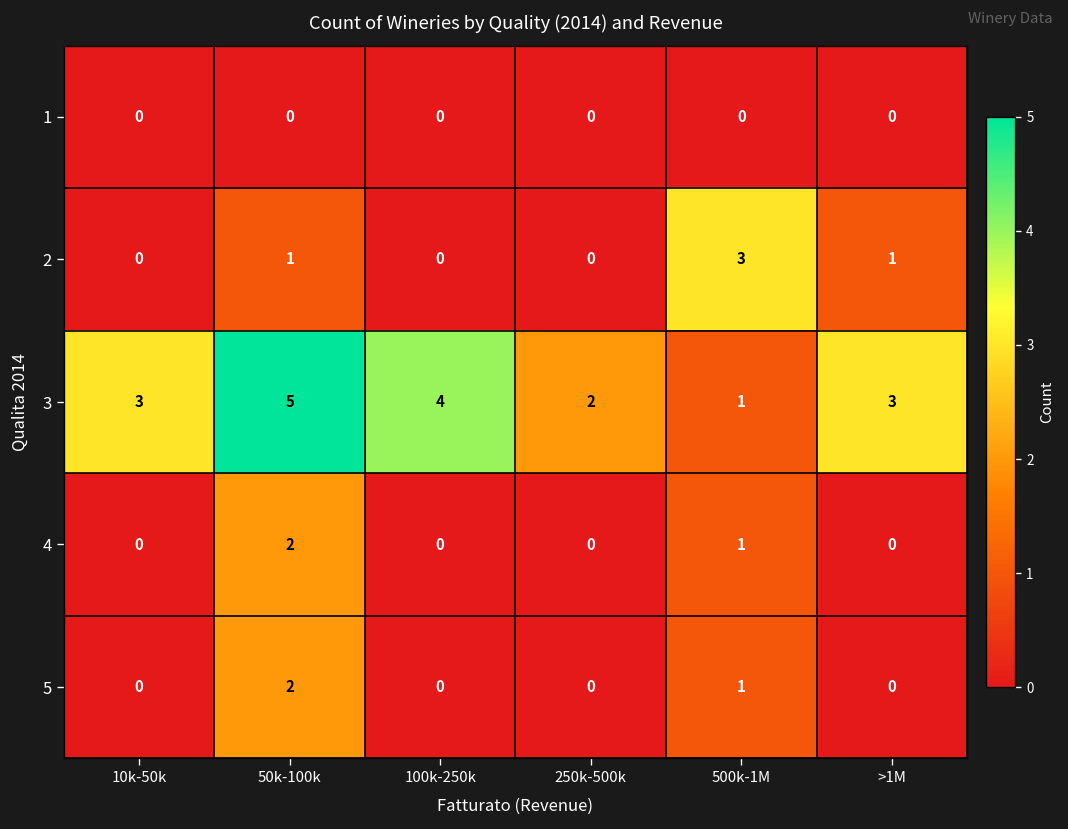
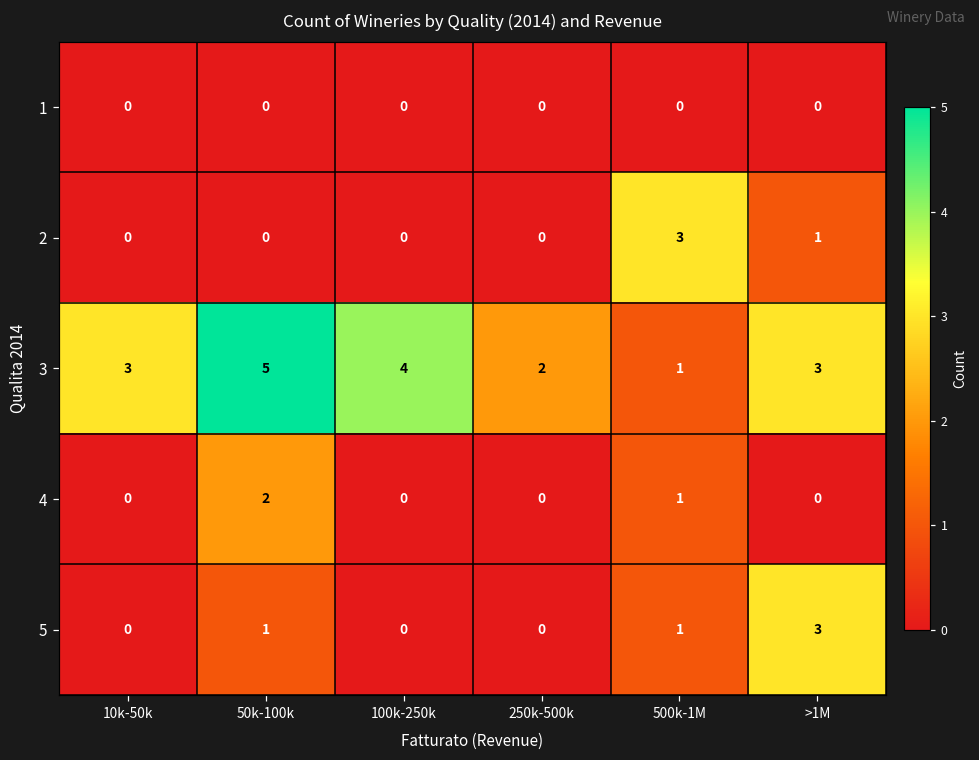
  {
    "1": {
      "10k-50k": 0,
      "50k-100k": 0,
      "100k-250k": 0,
      "250k-500k": 0,
      "500k-1M": 0,
      ">1M": 0
    },
    "2": {
      "10k-50k": 0,
-     "50k-100k": 1,
+     "50k-100k": 0,
      "100k-250k": 0,
      "250k-500k": 0,
      "500k-1M": 3,
      ">1M": 1
    },
    "3": {
      "10k-50k": 3,
      "50k-100k": 5,
      "100k-250k": 4,
      "250k-500k": 2,
      "500k-1M": 1,
      ">1M": 3
    },
    "4": {
      "10k-50k": 0,
      "50k-100k": 2,
      "100k-250k": 0,
      "250k-500k": 0,
      "500k-1M": 1,
      ">1M": 0
    },
    "5": {
      "10k-50k": 0,
-     "50k-100k": 2,
+     "50k-100k": 1,
      "100k-250k": 0,
      "250k-500k": 0,
      "500k-1M": 1,
-     ">1M": 0
+     ">1M": 3
    }
  }
